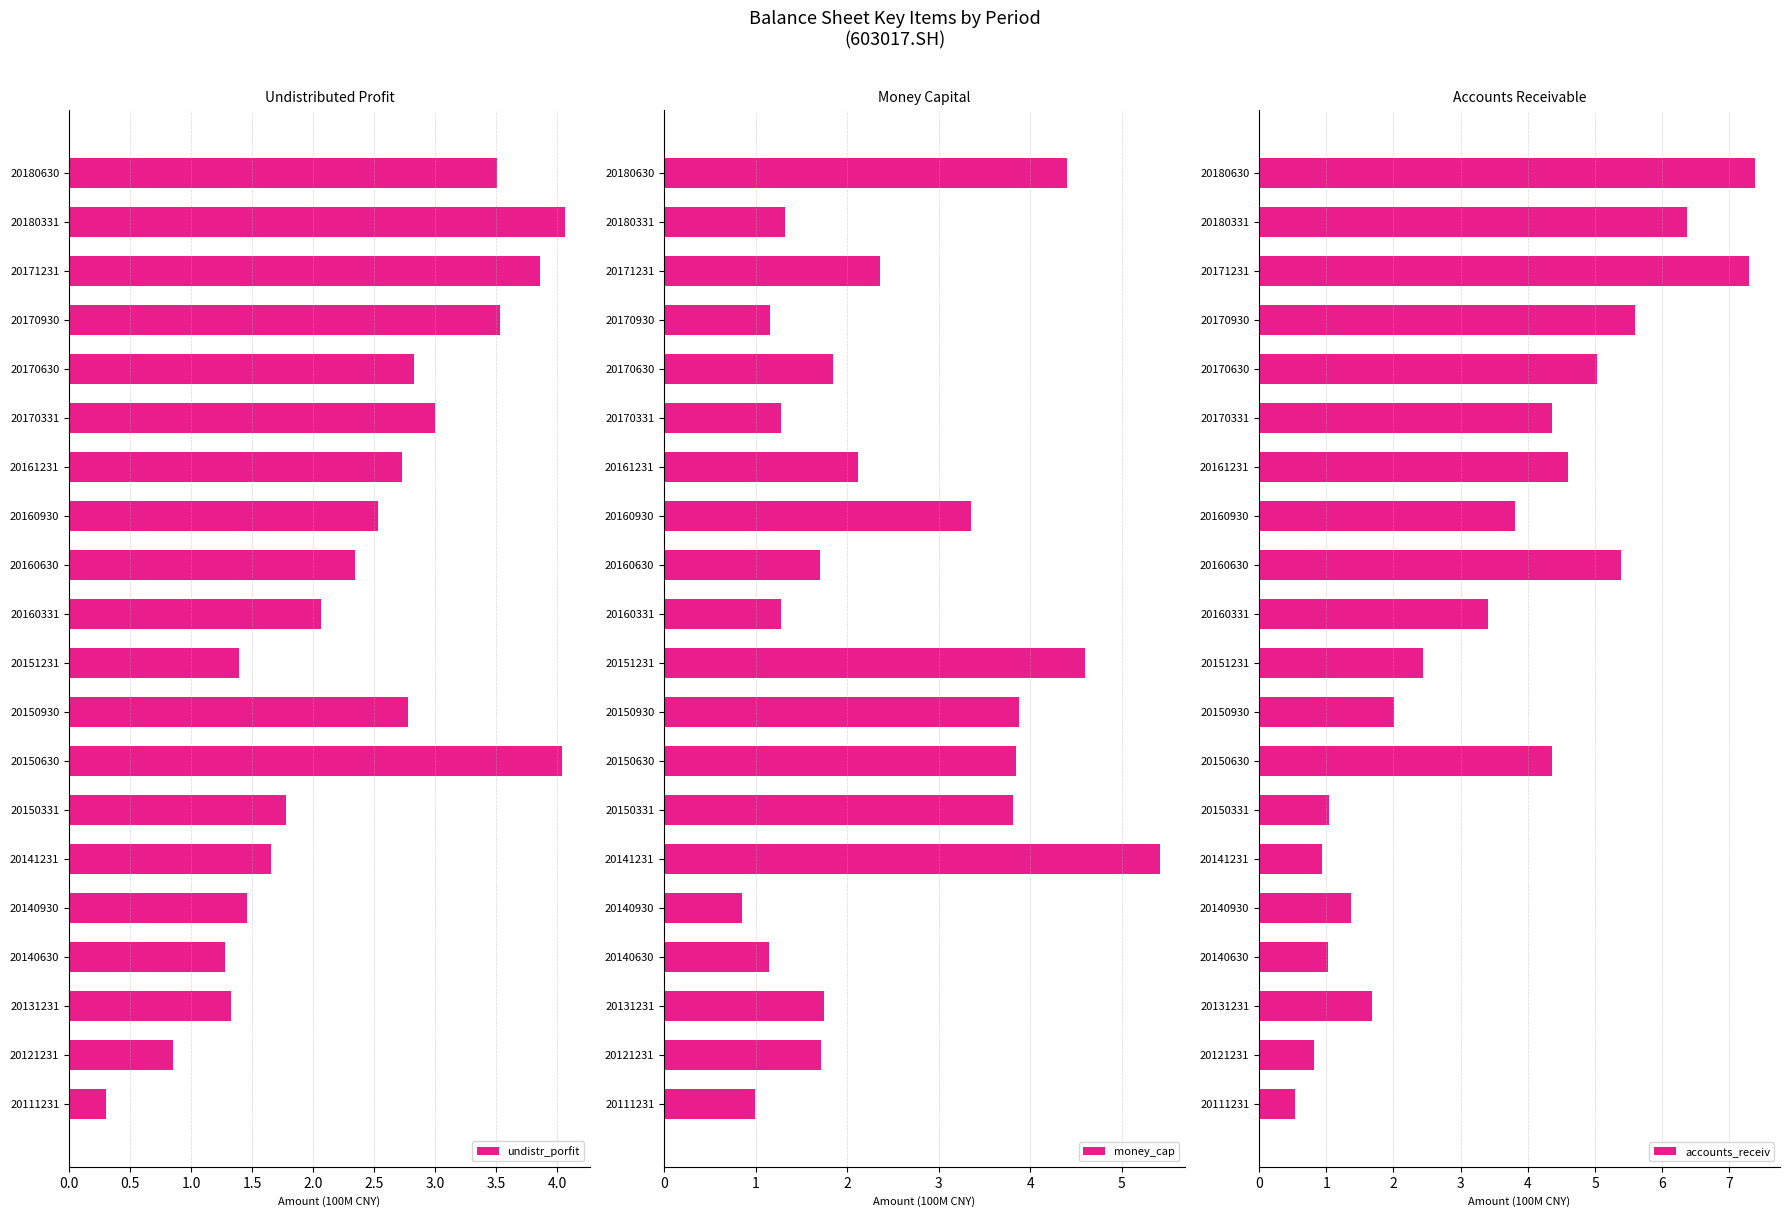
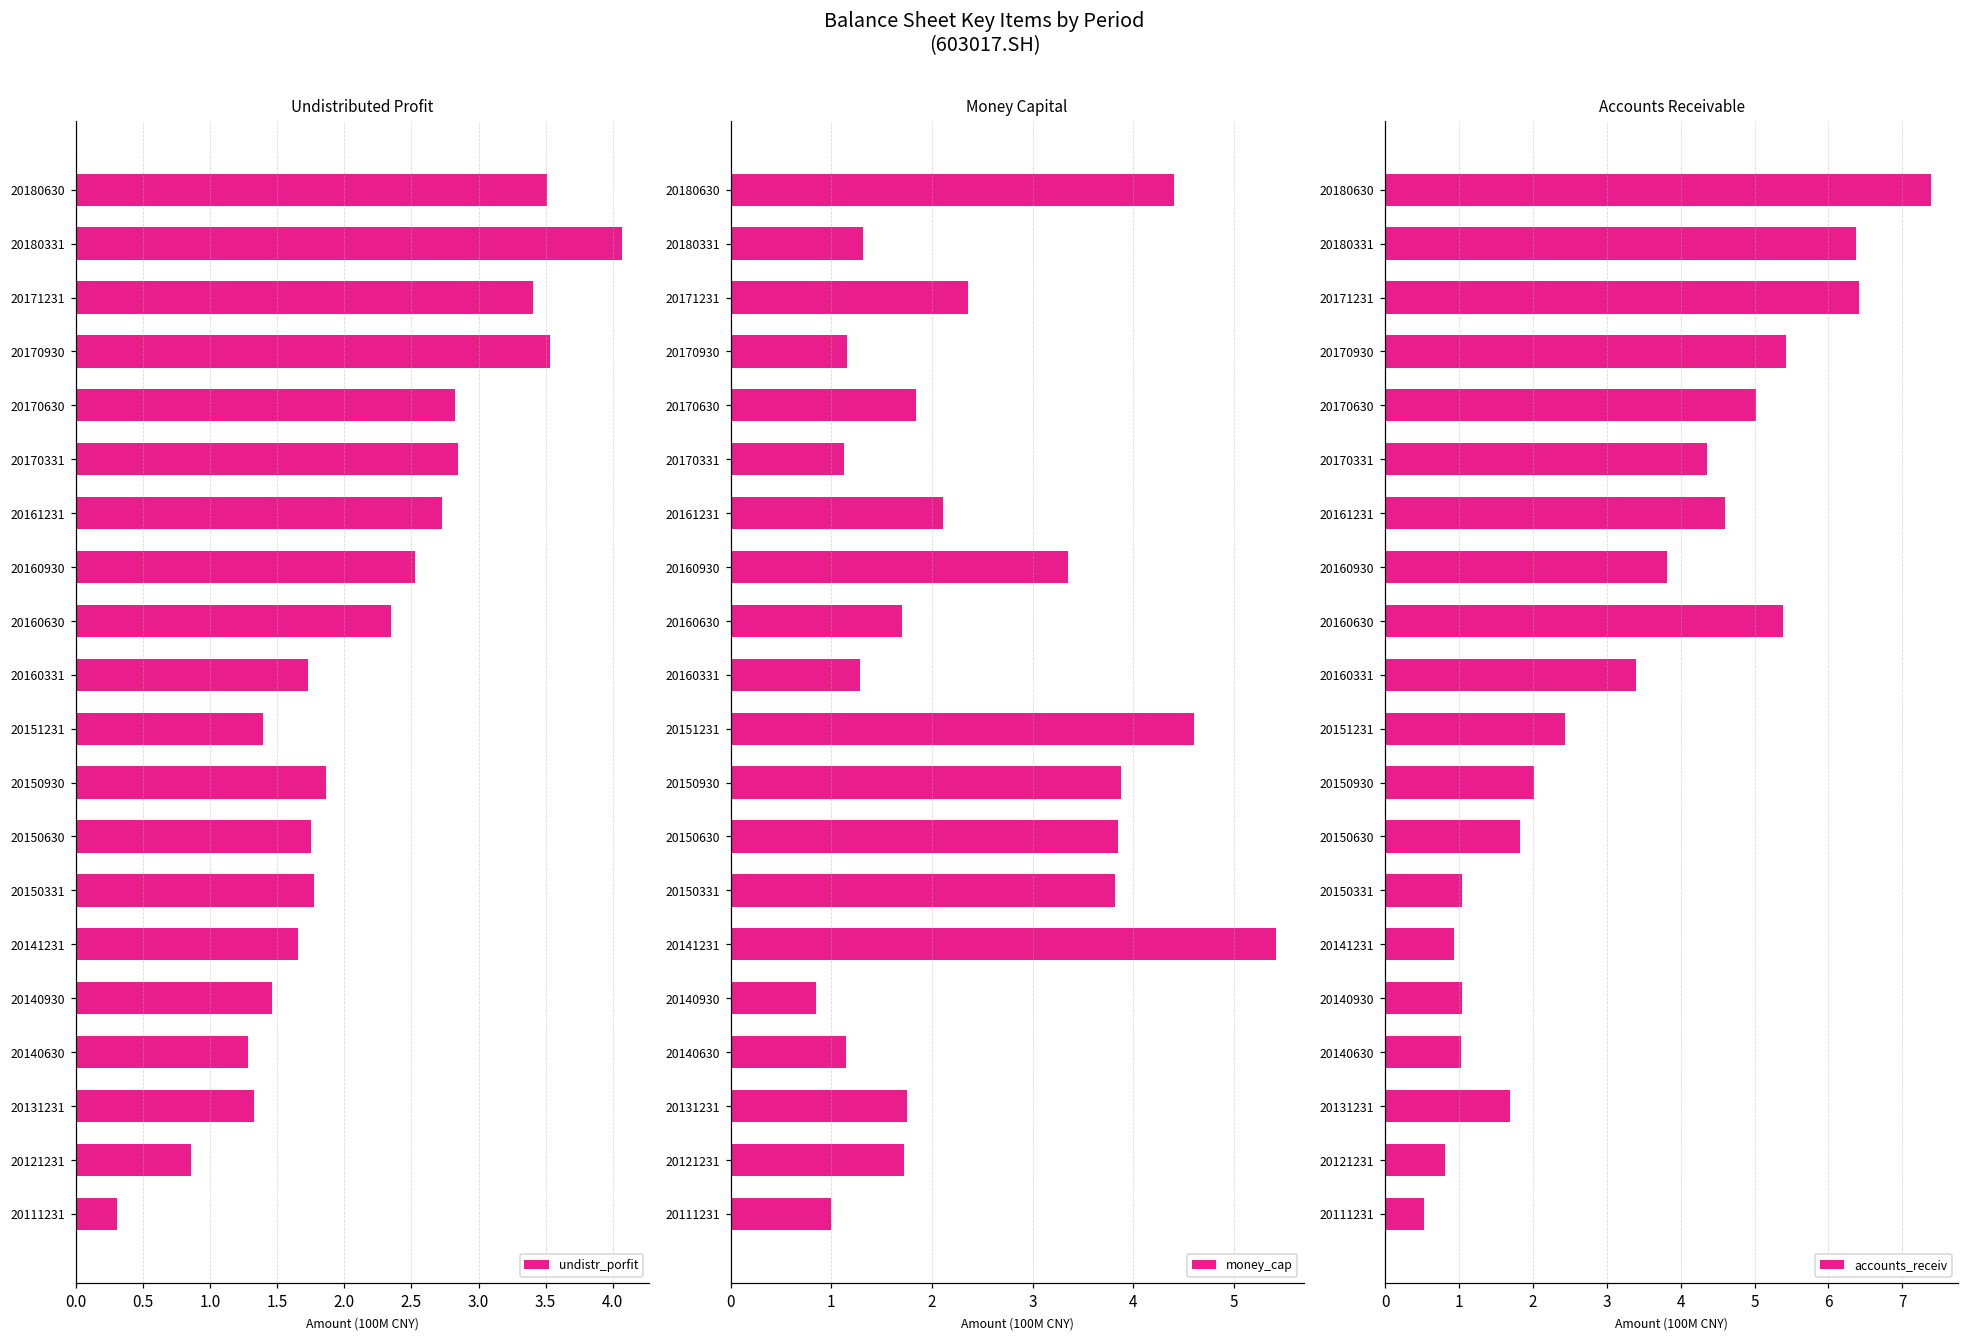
  {
    "Undistributed Profit": {
      "20180630": 3.51,
      "20180331": 4.07,
-     "20171231": 3.86,
+     "20171231": 3.40,
      "20170930": 3.53,
      "20170630": 2.82,
-     "20170331": 3.00,
+     "20170331": 2.85,
      "20161231": 2.73,
      "20160930": 2.53,
      "20160630": 2.34,
-     "20160331": 2.06,
+     "20160331": 1.73,
      "20151231": 1.40,
-     "20150930": 2.78,
-     "20150630": 4.04,
+     "20150930": 1.87,
+     "20150630": 1.75,
      "20150331": 1.77,
      "20141231": 1.65,
      "20140930": 1.46,
      "20140630": 1.28,
      "20131231": 1.33,
      "20121231": 0.85,
      "20111231": 0.30
    },
    "Money Capital": {
      "20180630": 4.4,
      "20180331": 1.3,
      "20171231": 2.4,
      "20170930": 1.2,
      "20170630": 1.8,
-     "20170331": 1.3,
+     "20170331": 1.1,
      "20161231": 2.1,
      "20160930": 3.3,
      "20160630": 1.7,
      "20160331": 1.3,
      "20151231": 4.6,
      "20150930": 3.9,
      "20150630": 3.8,
      "20150331": 3.8,
      "20141231": 5.4,
      "20140930": 0.8,
      "20140630": 1.1,
      "20131231": 1.7,
      "20121231": 1.7,
      "20111231": 1.0
    },
    "Accounts Receivable": {
      "20180630": 7.4,
      "20180331": 6.4,
-     "20171231": 7.3,
-     "20170930": 5.6,
+     "20171231": 6.4,
+     "20170930": 5.4,
      "20170630": 5.0,
      "20170331": 4.4,
      "20161231": 4.6,
      "20160930": 3.8,
      "20160630": 5.4,
      "20160331": 3.4,
      "20151231": 2.4,
      "20150930": 2.0,
-     "20150630": 4.4,
+     "20150630": 1.8,
      "20150331": 1.0,
      "20141231": 0.9,
-     "20140930": 1.4,
+     "20140930": 1.0,
      "20140630": 1.0,
      "20131231": 1.7,
      "20121231": 0.8,
      "20111231": 0.5
    }
  }
